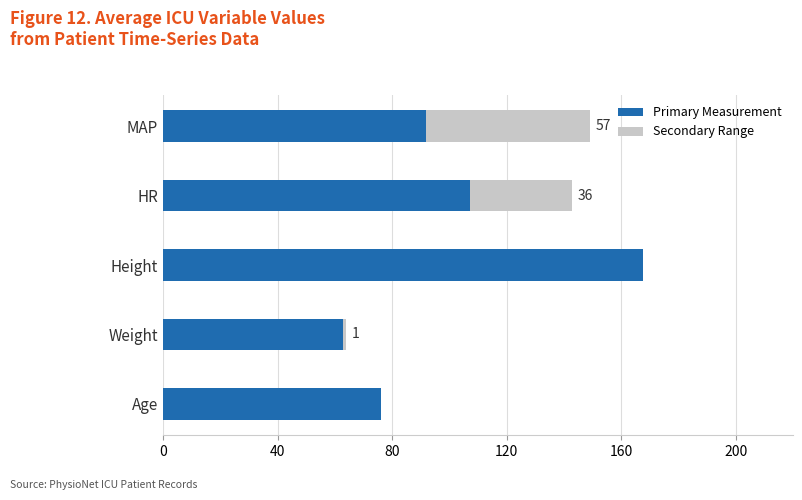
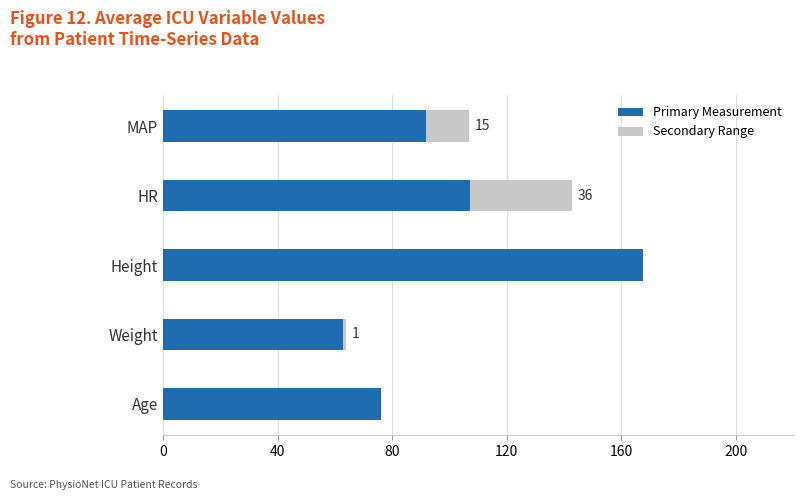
  {
    "Primary Measurement": {
      "MAP": 92,
      "HR": 107,
      "Height": 168,
      "Weight": 63,
      "Age": 76
    },
    "Secondary Range": {
-     "MAP": 57,
+     "MAP": 15,
      "HR": 36,
      "Weight": 1
    }
  }
